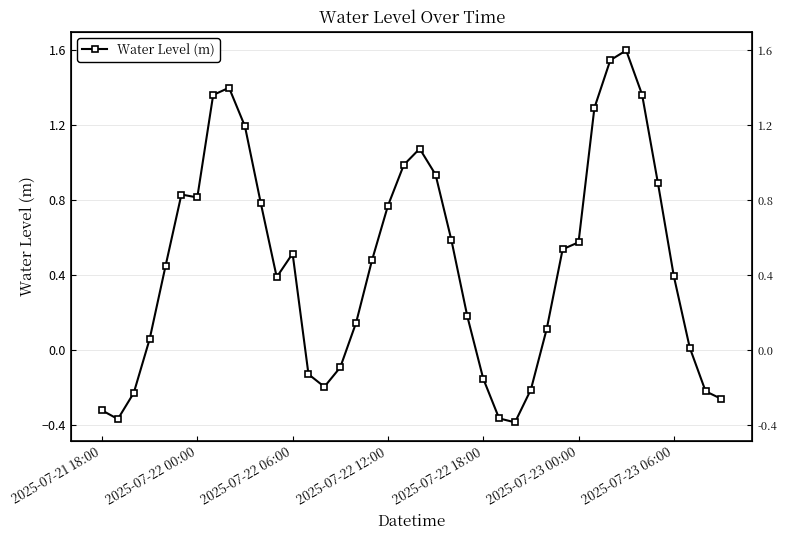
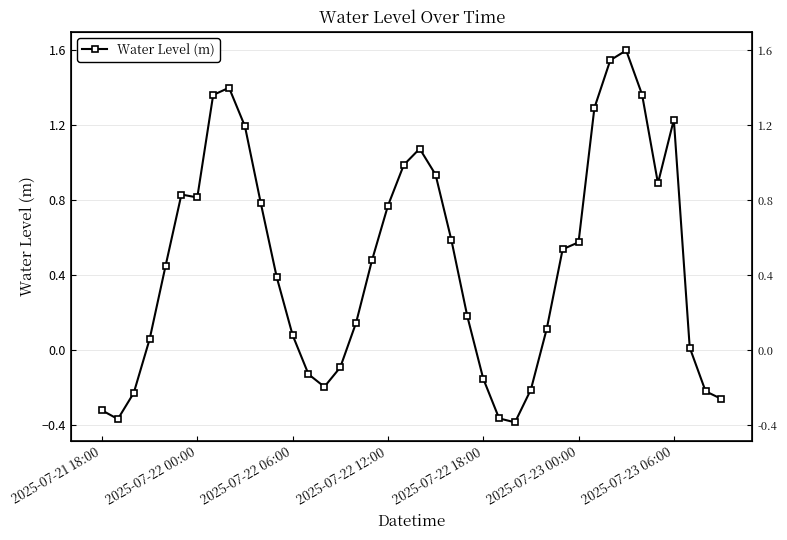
  {
    "2025-07-21 18:00": -0.32,
    "2025-07-22 00:00": 0.82,
-   "2025-07-22 06:00": 0.52,
+   "2025-07-22 06:00": 0.08,
    "2025-07-22 12:00": 0.77,
    "2025-07-22 18:00": -0.15,
    "2025-07-23 00:00": 0.58,
-   "2025-07-23 06:00": 0.40
+   "2025-07-23 06:00": 1.23
  }
